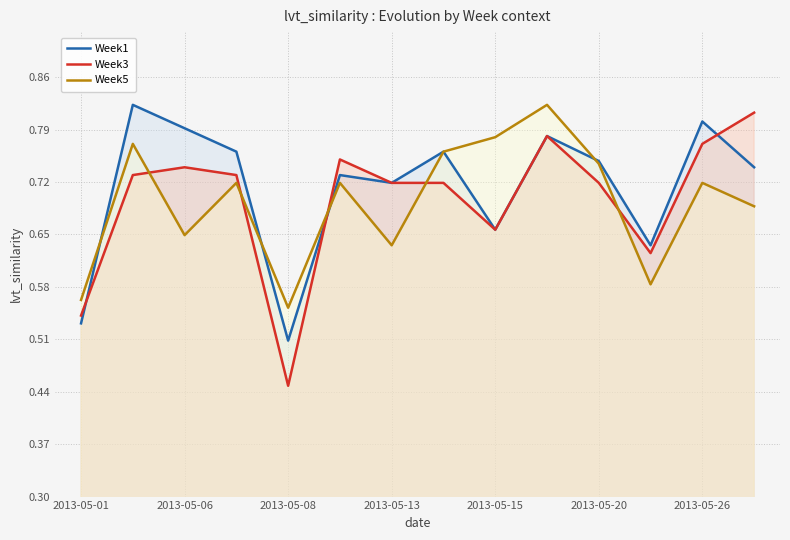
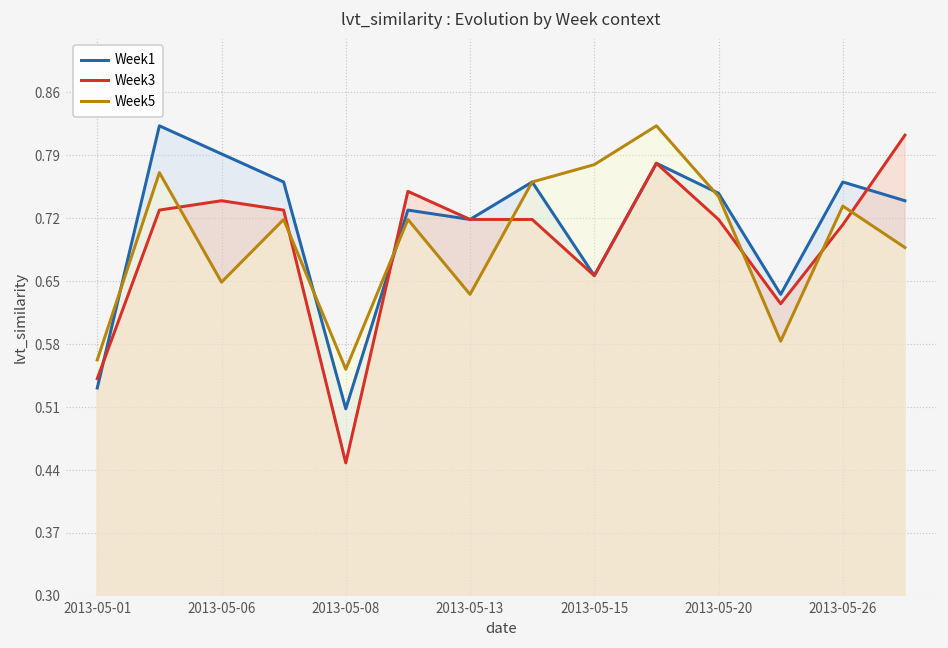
  {
    "Week1": {
      "2013-05-01": 0.53,
      "2013-05-06": 0.79,
      "2013-05-08": 0.51,
      "2013-05-20": 0.75,
-     "2013-05-26": 0.80
+     "2013-05-26": 0.76
    },
    "Week3": {
      "2013-05-01": 0.54,
      "2013-05-06": 0.74,
      "2013-05-08": 0.45,
      "2013-05-20": 0.72,
-     "2013-05-26": 0.77
+     "2013-05-26": 0.71
    },
    "Week5": {
      "2013-05-01": 0.56,
      "2013-05-06": 0.65,
      "2013-05-08": 0.55,
      "2013-05-13": 0.64,
      "2013-05-15": 0.78,
      "2013-05-20": 0.74,
-     "2013-05-26": 0.72
+     "2013-05-26": 0.73
    }
  }
